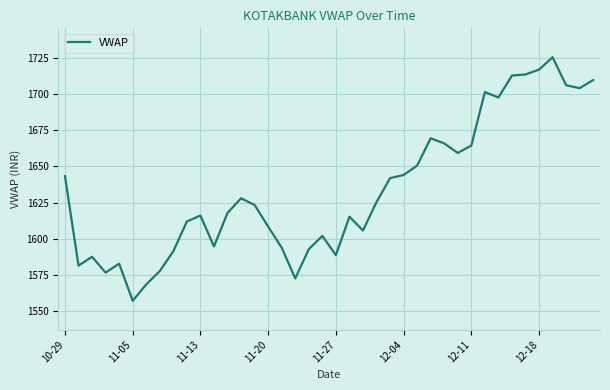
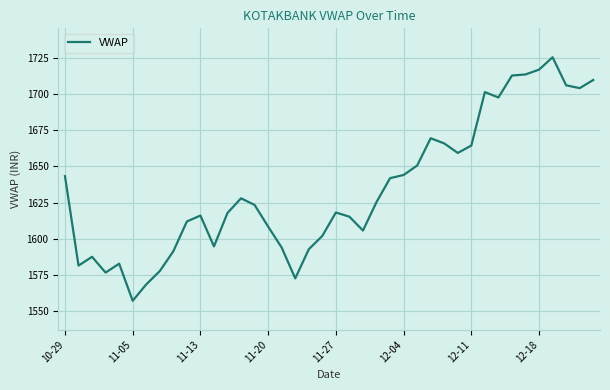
  {
    "10-29": 1643,
    "11-05": 1557,
    "11-13": 1616,
    "11-20": 1608,
-   "11-27": 1589,
+   "11-27": 1618,
    "12-04": 1644,
    "12-11": 1664,
    "12-18": 1717
  }
